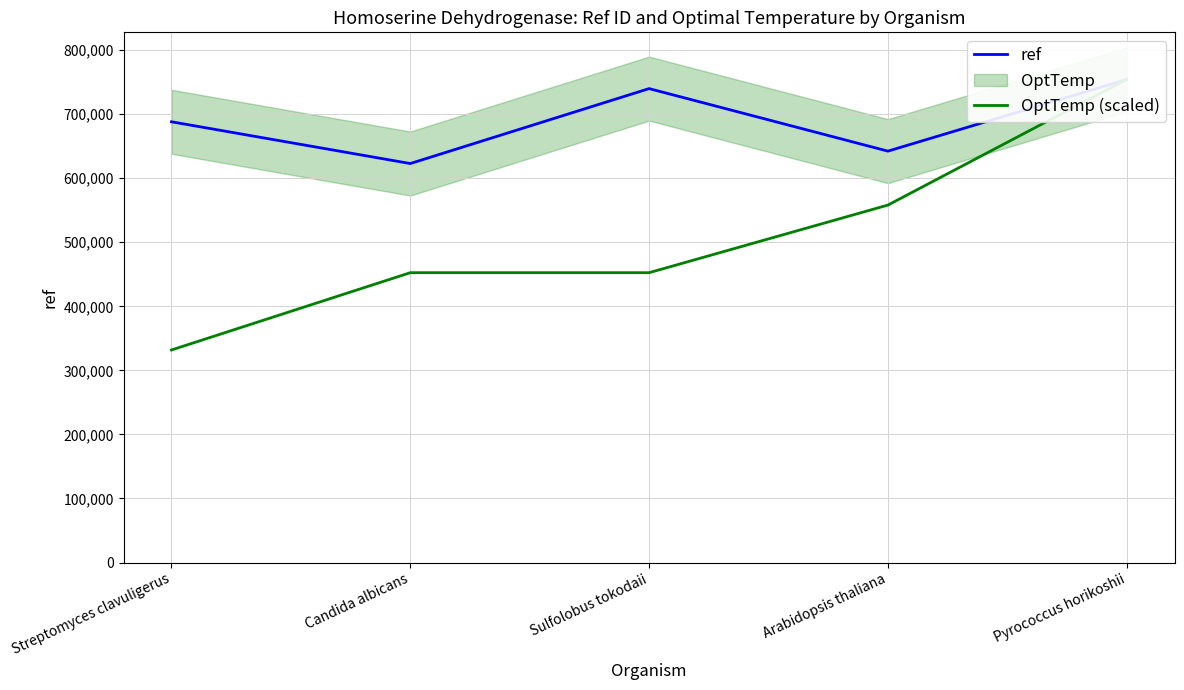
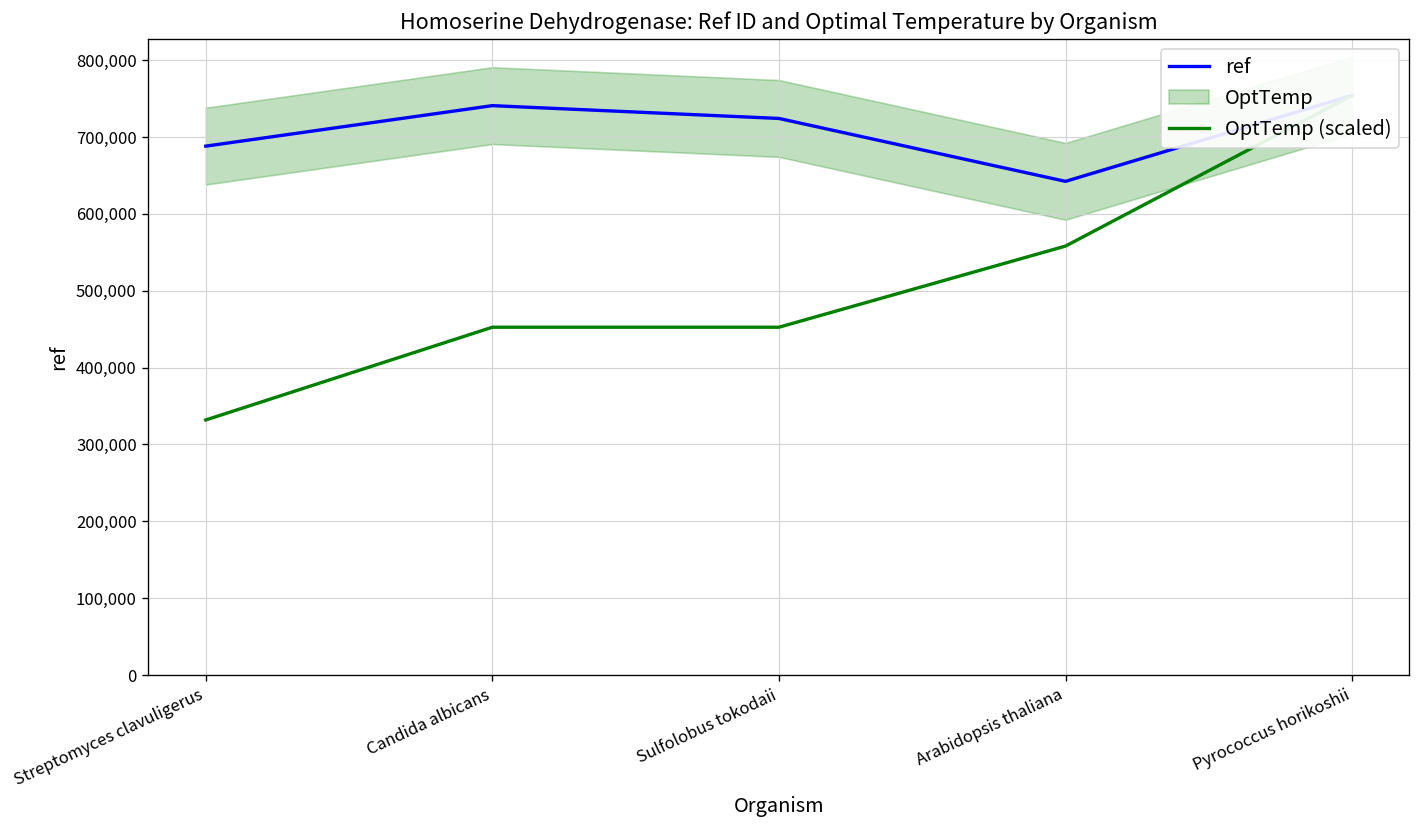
  {
    "ref": {
      "Streptomyces clavuligerus": "690,000",
-     "Candida albicans": "620,000",
-     "Sulfolobus tokodaii": "740,000",
+     "Candida albicans": "740,000",
+     "Sulfolobus tokodaii": "720,000",
      "Arabidopsis thaliana": "640,000"
    }
  }
